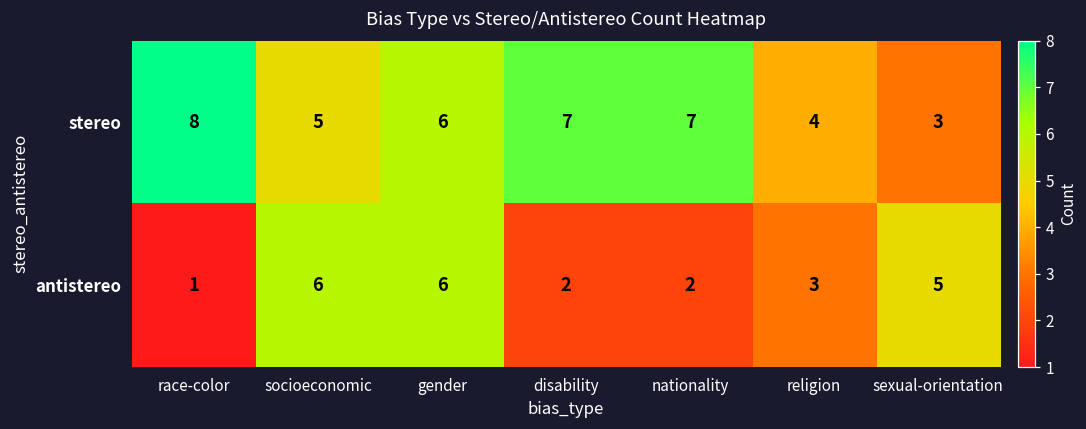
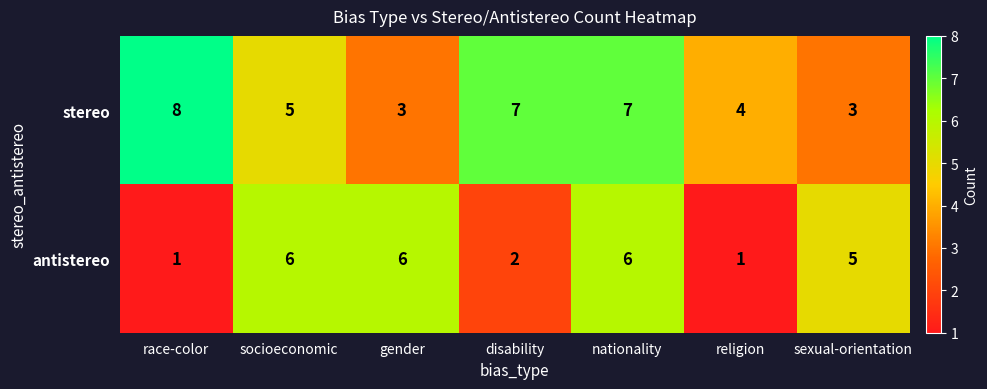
  {
    "stereo": {
      "race-color": 8,
      "socioeconomic": 5,
-     "gender": 6,
+     "gender": 3,
      "disability": 7,
      "nationality": 7,
      "religion": 4,
      "sexual-orientation": 3
    },
    "antistereo": {
      "race-color": 1,
      "socioeconomic": 6,
      "gender": 6,
      "disability": 2,
-     "nationality": 2,
-     "religion": 3,
+     "nationality": 6,
+     "religion": 1,
      "sexual-orientation": 5
    }
  }
